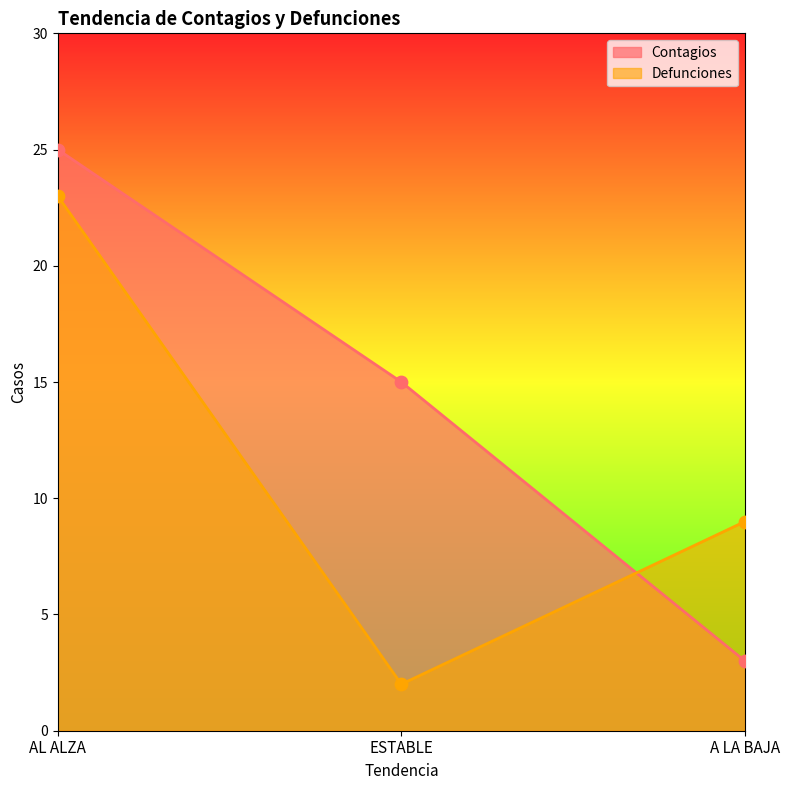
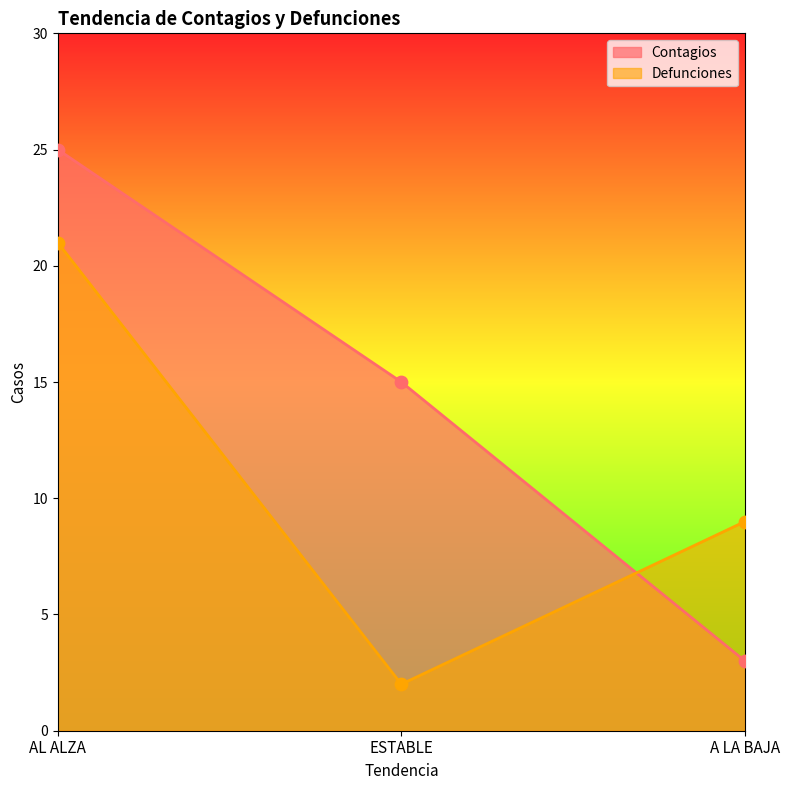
  {
    "Contagios": {
      "AL ALZA": 25,
      "ESTABLE": 15,
      "A LA BAJA": 3
    },
    "Defunciones": {
-     "AL ALZA": 23,
+     "AL ALZA": 21,
      "ESTABLE": 2,
      "A LA BAJA": 9
    }
  }
